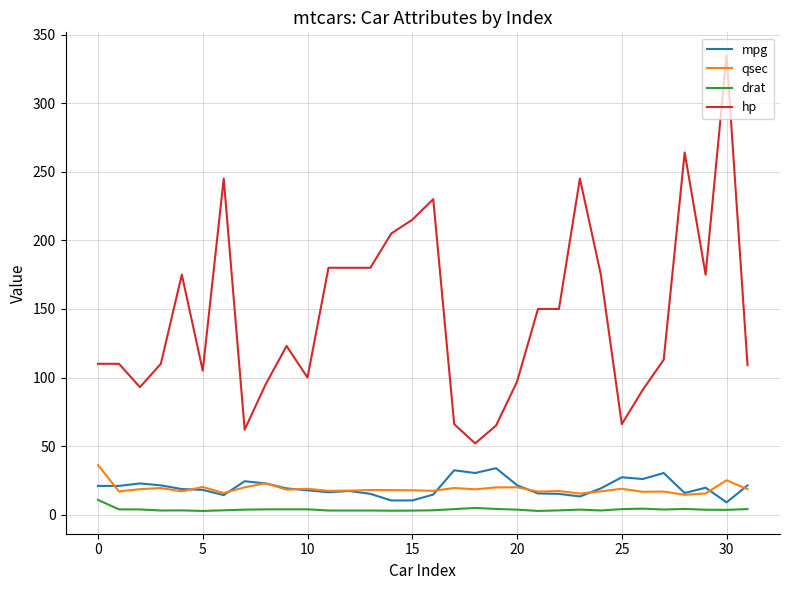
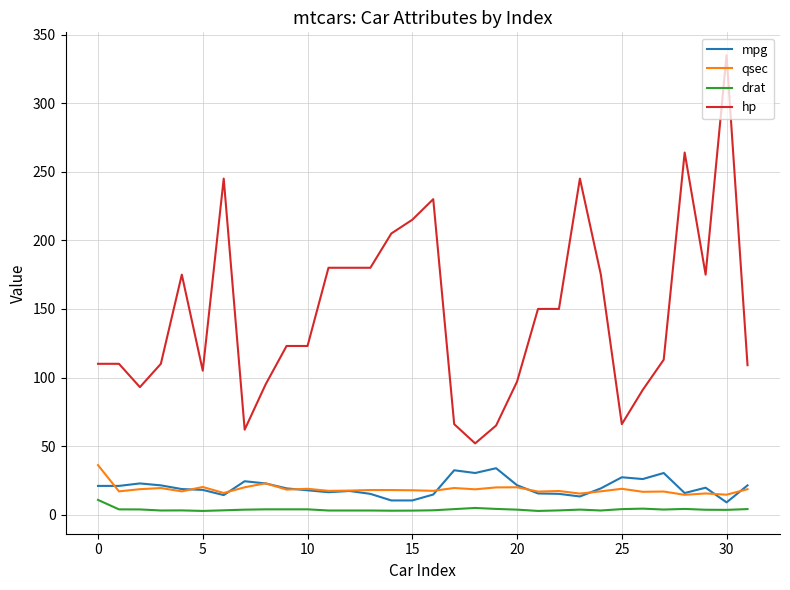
  {
    "mpg": {
      "0": 21,
      "5": 18,
      "15": 10,
      "25": 27,
      "30": 9
    },
    "qsec": {
      "0": 36,
      "5": 20,
      "15": 18,
      "25": 19,
-     "30": 25
+     "30": 15
    },
    "drat": {
      "0": 11,
      "5": 3,
      "10": 4,
      "15": 3,
      "20": 4,
      "25": 4,
      "30": 4
    },
    "hp": {
      "0": 110,
      "5": 105,
-     "10": 100,
+     "10": 123,
      "15": 215,
      "20": 97,
      "25": 66
    }
  }
